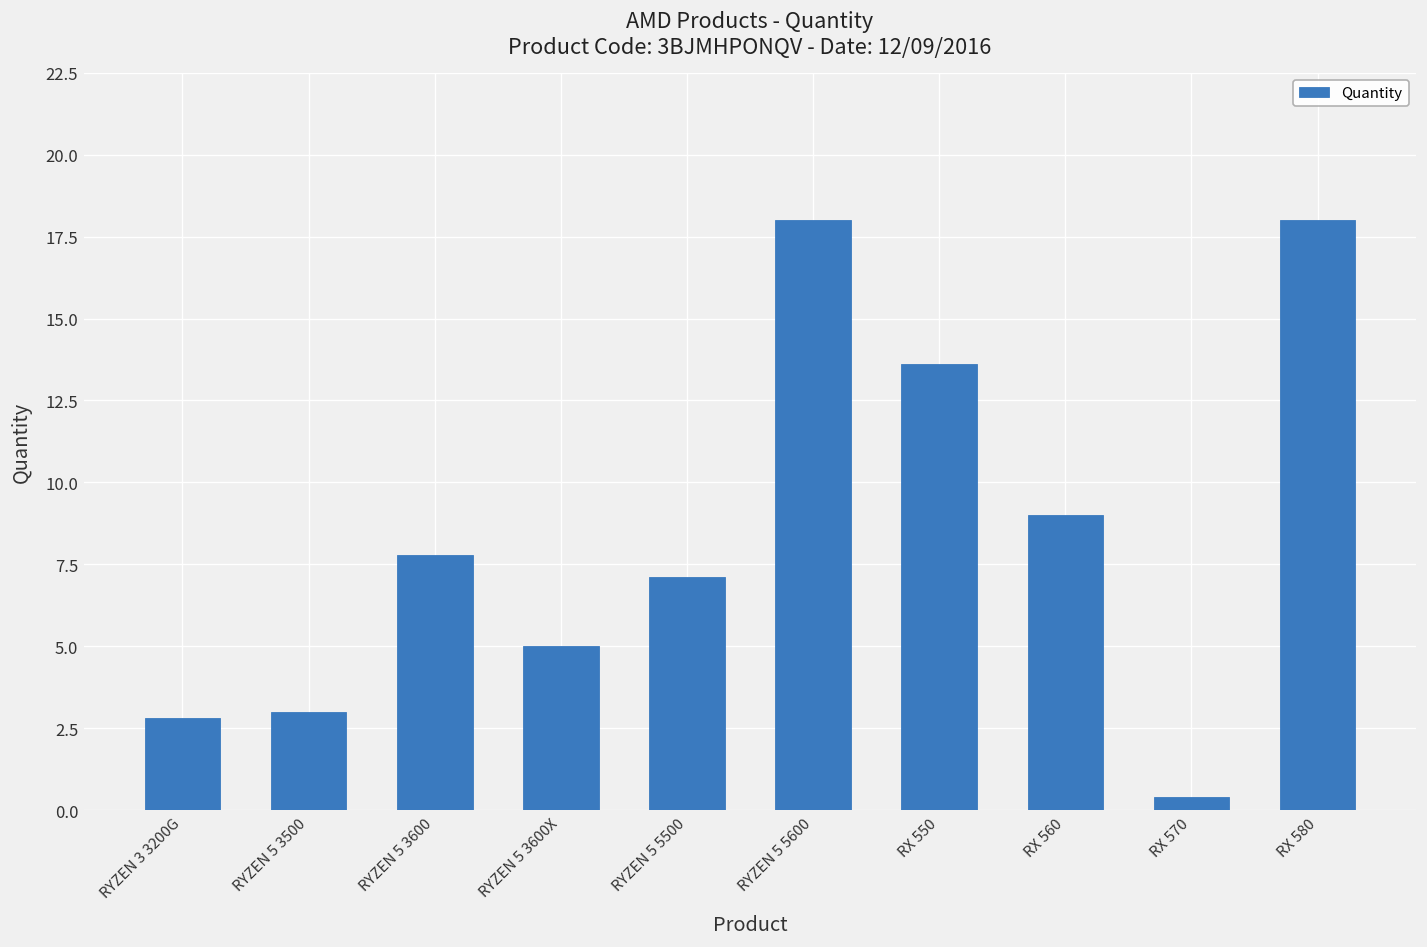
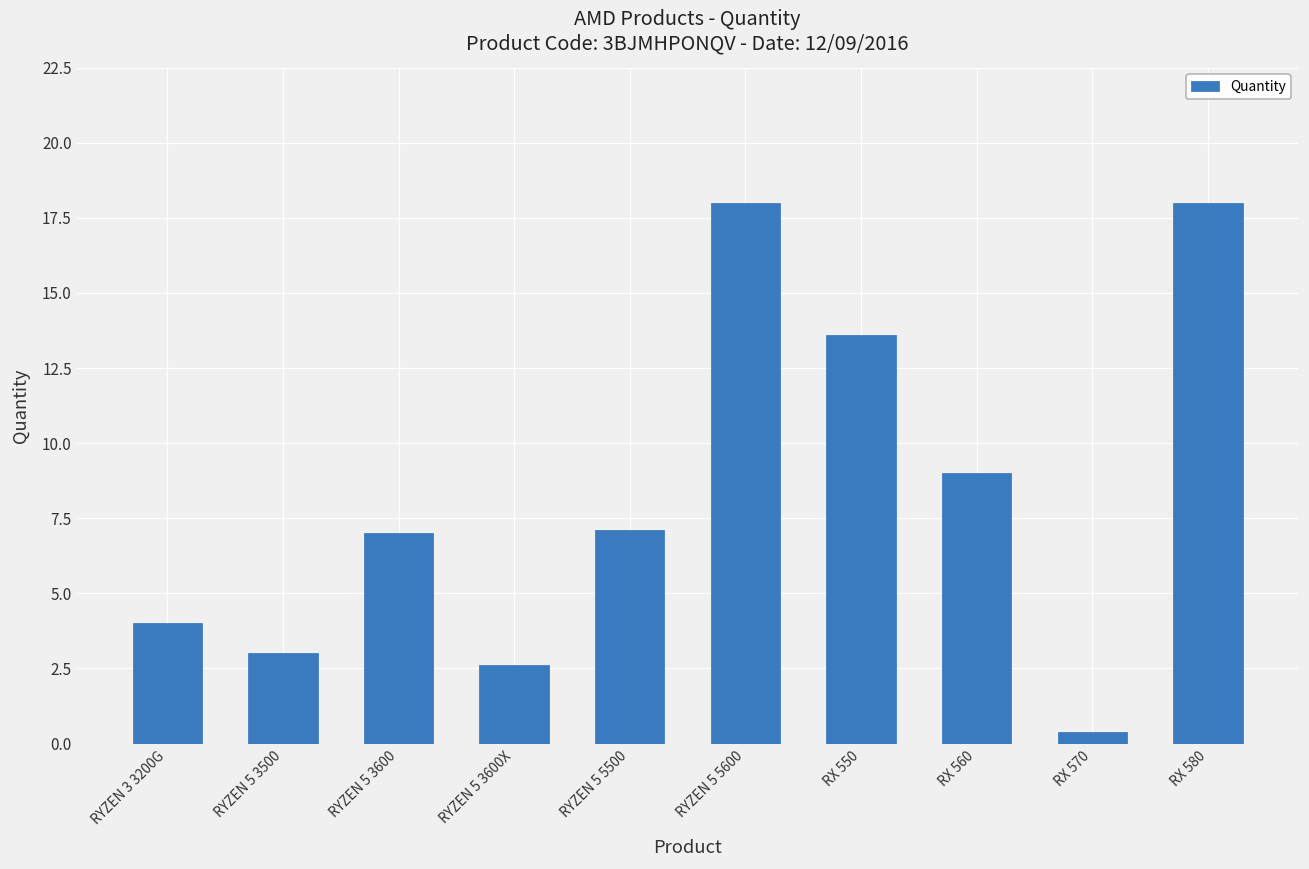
  {
-   "RYZEN 3 3200G": 2.8,
+   "RYZEN 3 3200G": 4.0,
    "RYZEN 5 3500": 3.0,
-   "RYZEN 5 3600": 7.8,
-   "RYZEN 5 3600X": 5.0,
+   "RYZEN 5 3600": 7.0,
+   "RYZEN 5 3600X": 2.6,
    "RYZEN 5 5500": 7.1,
    "RYZEN 5 5600": 18.0,
    "RX 550": 13.6,
    "RX 560": 9.0,
    "RX 570": 0.4,
    "RX 580": 18.0
  }
